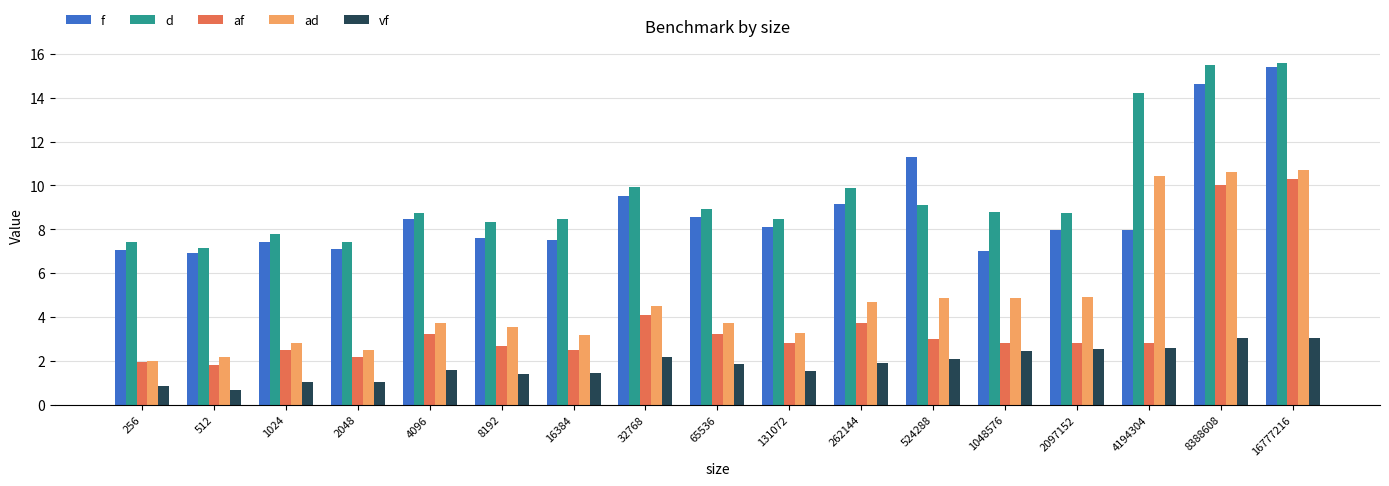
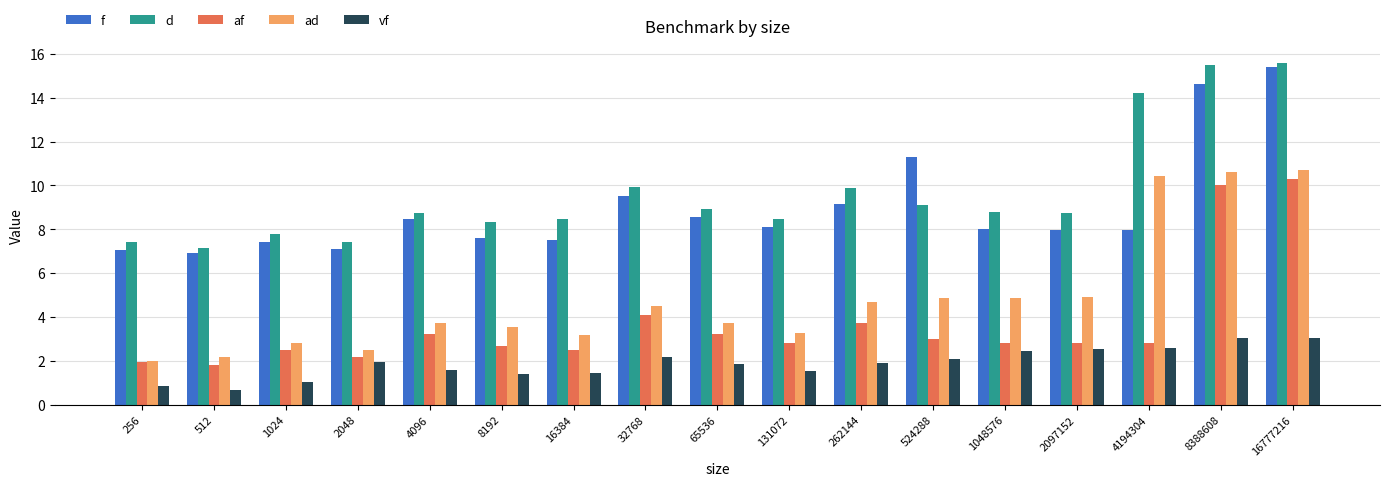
  {
    "f": {
      "256": 7.1,
      "512": 6.9,
      "1024": 7.4,
      "2048": 7.1,
      "4096": 8.5,
      "8192": 7.6,
      "16384": 7.5,
      "32768": 9.5,
      "65536": 8.5,
      "131072": 8.1,
      "262144": 9.2,
      "524288": 11.3,
-     "1048576": 7.0,
+     "1048576": 8.0,
      "2097152": 8.0,
      "4194304": 8.0,
      "8388608": 14.6,
      "16777216": 15.4
    },
    "d": {
      "256": 7.4,
      "512": 7.1,
      "1024": 7.8,
      "2048": 7.4,
      "4096": 8.7,
      "8192": 8.3,
      "16384": 8.4,
      "32768": 9.9,
      "65536": 8.9,
      "131072": 8.5,
      "262144": 9.9,
      "524288": 9.1,
      "1048576": 8.8,
      "2097152": 8.8,
      "4194304": 14.2,
      "8388608": 15.5,
      "16777216": 15.6
    },
    "vf": {
      "256": 0.9,
      "512": 0.7,
      "1024": 1.1,
-     "2048": 1.0,
+     "2048": 2.0,
      "4096": 1.6,
      "8192": 1.4,
      "16384": 1.5,
      "32768": 2.2,
      "65536": 1.8,
      "131072": 1.5,
      "262144": 1.9,
      "524288": 2.1,
      "1048576": 2.5,
      "2097152": 2.6,
      "4194304": 2.6,
      "8388608": 3.0,
      "16777216": 3.0
    }
  }
